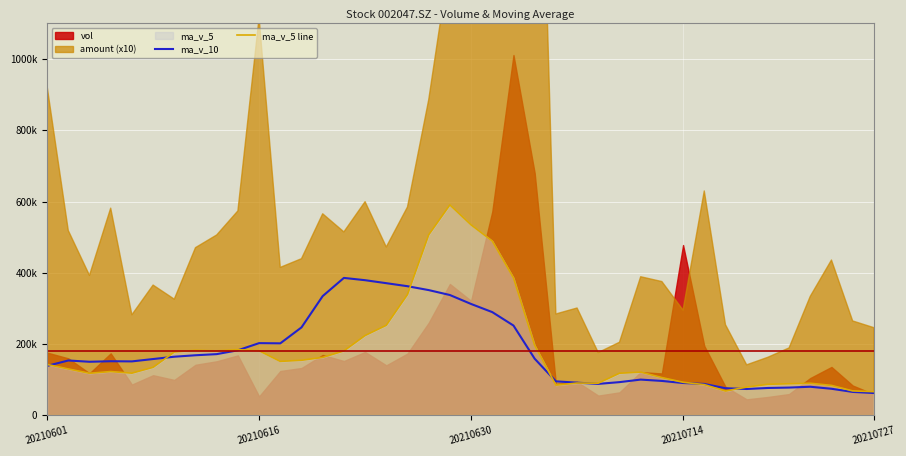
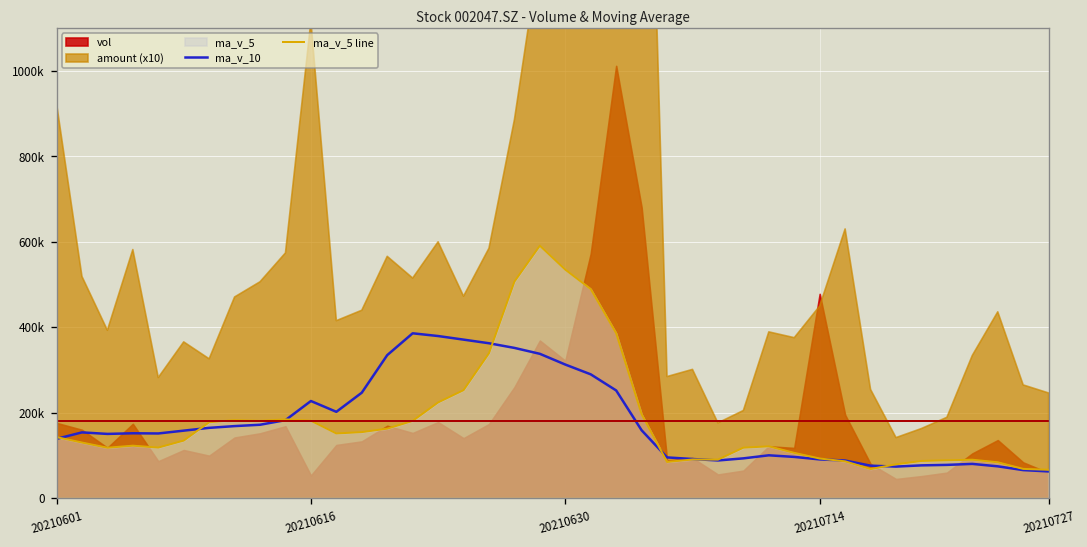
  {
    "vol": {
      "20210601": 180000,
      "20210616": 50000,
      "20210630": 320000,
      "20210714": 480000
    },
    "ma_v_10": {
-     "20210616": 200000,
+     "20210616": 230000,
      "20210630": 310000
    },
    "amount (x10)": {
      "20210601": 920000,
      "20210630": 1100000,
-     "20210714": 300000,
+     "20210714": 450000,
      "20210727": 250000
    },
    "ma_v_5": {
      "20210616": 180000,
      "20210630": 530000
    }
  }
